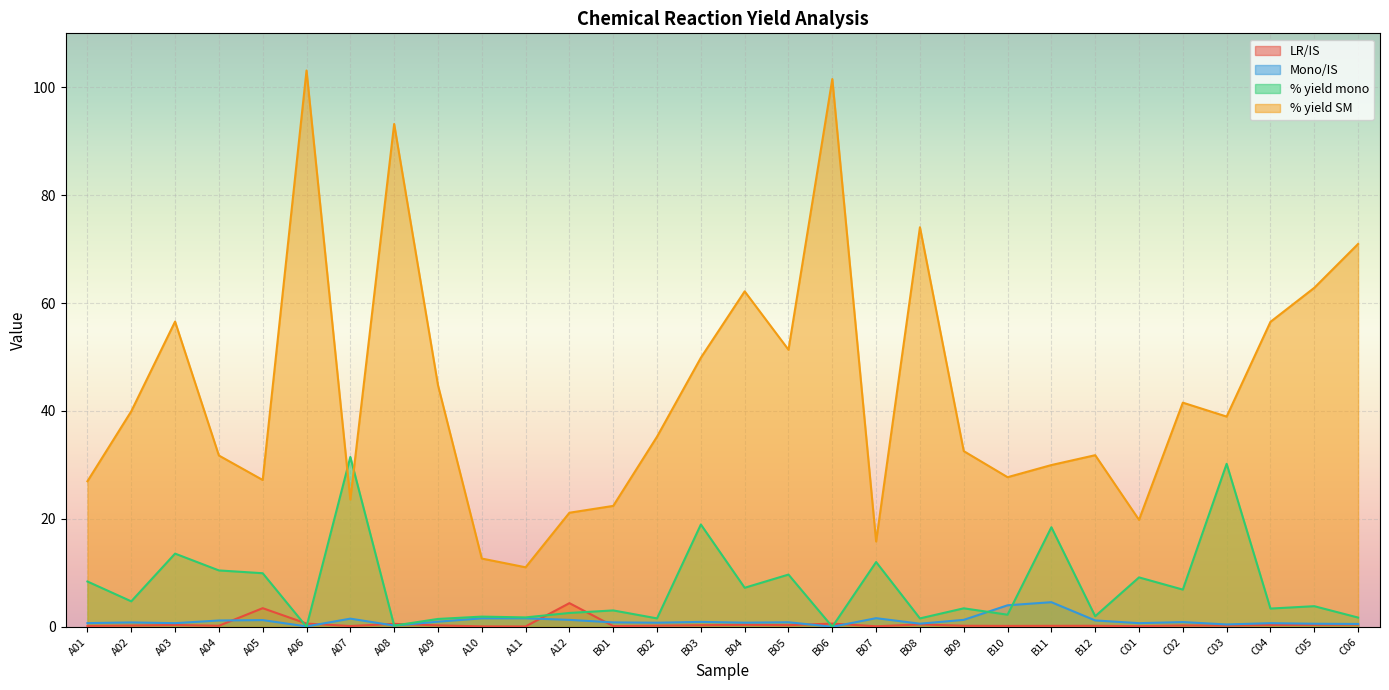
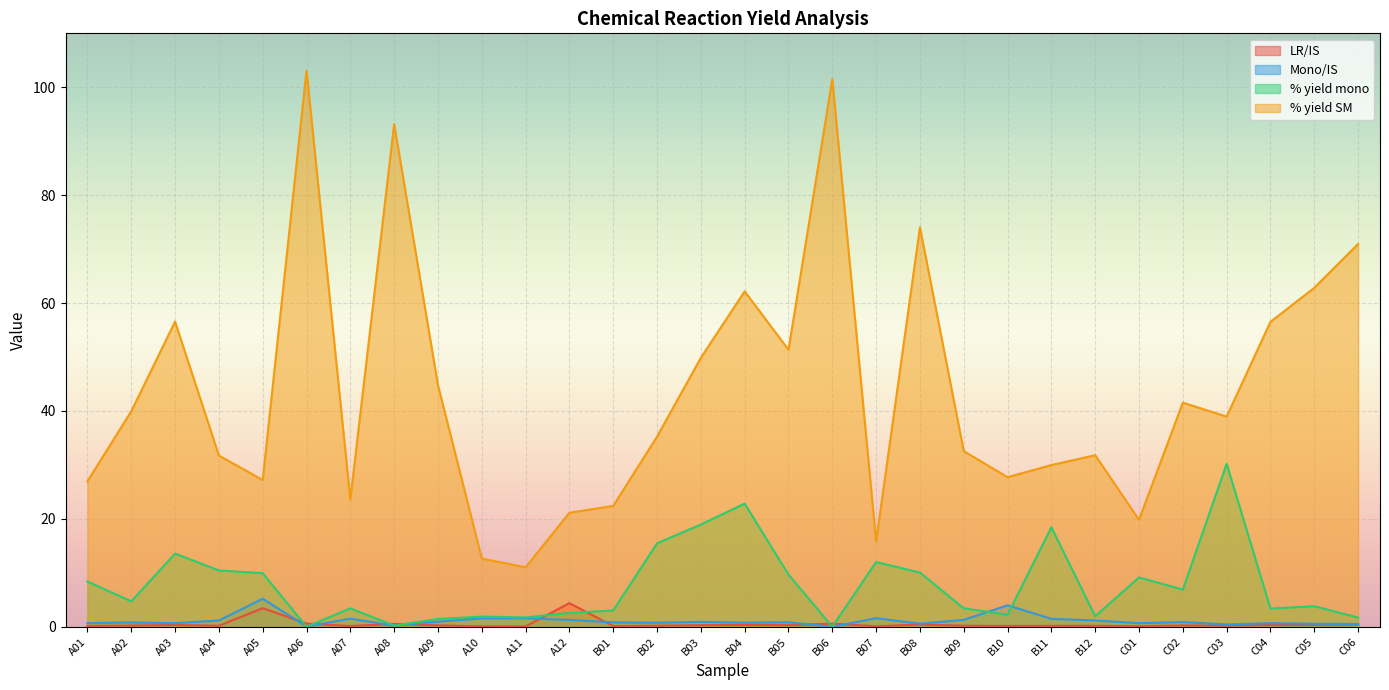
  {
    "LR/IS": {
      "A01": 0,
      "A02": 0,
      "A04": 0,
      "A05": 3,
      "A06": 1,
      "A07": 0,
      "A09": 0,
      "A10": 0,
      "A11": 0,
      "A12": 4,
      "B01": 0,
      "B02": 0,
      "B03": 0,
      "B05": 0,
      "B06": 1,
      "B07": 0,
      "B09": 0,
      "B10": 0,
      "B11": 0,
      "B12": 0,
      "C01": 0,
      "C02": 0
    },
    "Mono/IS": {
      "A01": 1,
      "A02": 1,
      "A04": 1,
-     "A05": 1,
+     "A05": 5,
      "A07": 2,
      "A09": 1,
      "A12": 1,
      "B01": 1,
      "B02": 1,
      "B03": 1,
      "B05": 1,
      "B07": 2,
      "B09": 1,
      "B10": 4,
-     "B11": 5,
+     "B11": 1,
      "B12": 1,
      "C01": 1,
      "C02": 1
    },
    "% yield mono": {
      "A01": 8,
      "A02": 5,
      "A03": 14,
      "A04": 10,
      "A05": 10,
-     "A07": 31,
+     "A07": 3,
      "A09": 1,
      "A12": 3,
      "B01": 3,
-     "B02": 2,
+     "B02": 15,
      "B03": 19,
-     "B04": 7,
+     "B04": 23,
      "B05": 10,
      "B07": 12,
-     "B08": 2,
+     "B08": 10,
      "B09": 3,
      "B10": 2,
      "B11": 18,
      "B12": 2,
      "C01": 9,
      "C02": 7,
      "C03": 30,
      "C04": 3,
      "C05": 4,
      "C06": 2
    },
    "% yield SM": {
      "A01": 27,
      "A02": 40,
      "A03": 57,
      "A04": 32,
      "A05": 27,
      "A06": 103,
      "A07": 24,
      "A08": 93,
      "A09": 45,
      "A10": 13,
      "A11": 11,
      "A12": 21,
      "B01": 22,
      "B02": 35,
      "B03": 50,
      "B04": 62,
      "B05": 51,
      "B06": 102,
      "B07": 16,
      "B08": 74,
      "B09": 33,
      "B10": 28,
      "B11": 30,
      "B12": 32,
      "C01": 20,
      "C02": 42,
      "C03": 39,
      "C04": 57,
      "C05": 63,
      "C06": 71
    }
  }
